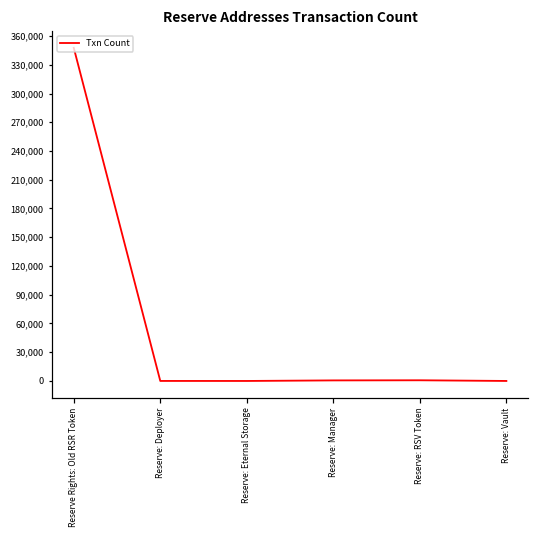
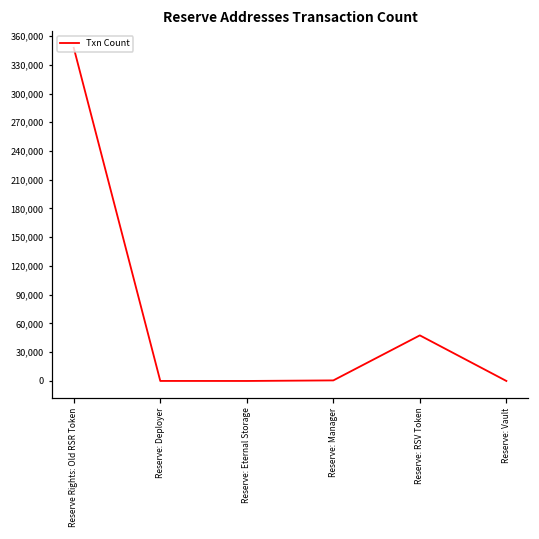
  {
    "Reserve: Deployer": "0",
    "Reserve: Eternal Storage": "0",
    "Reserve: Manager": "0",
-   "Reserve: RSV Token": "0",
+   "Reserve: RSV Token": "50,000",
    "Reserve: Vault": "0"
  }
